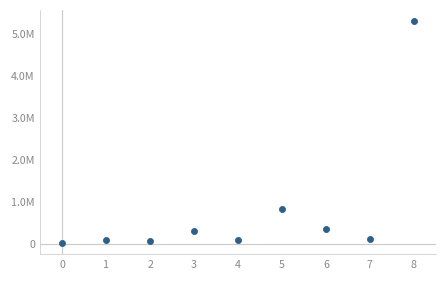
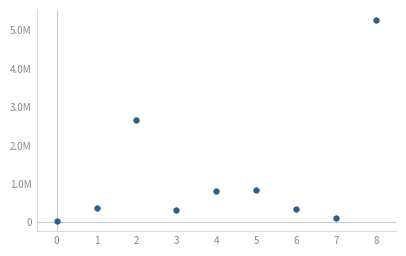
  {
    "0": 0,
-   "1": 100000,
-   "2": 100000,
+   "1": 400000,
+   "2": 2700000,
    "3": 300000,
-   "4": 100000,
+   "4": 800000,
    "5": 800000,
    "6": 300000,
    "7": 100000,
    "8": 5300000
  }
